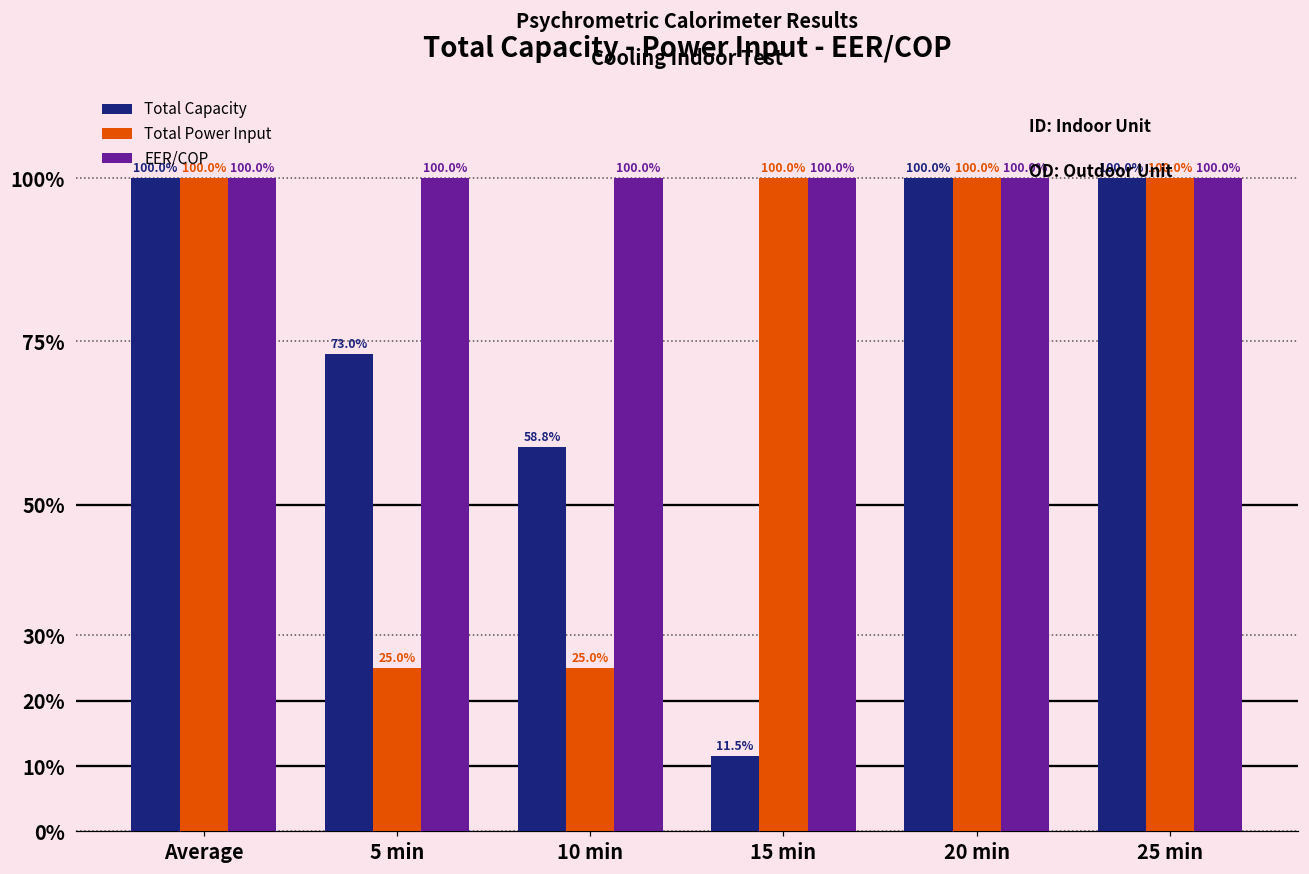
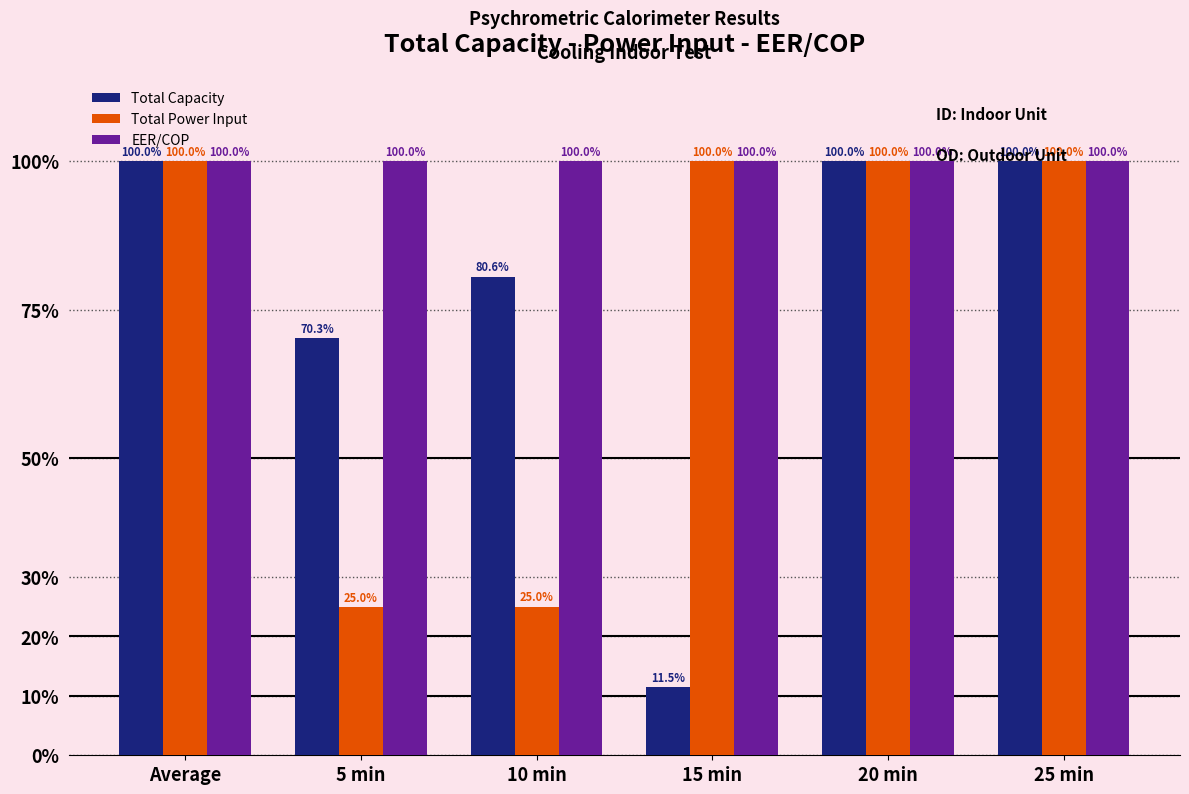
  {
    "Total Capacity": {
      "Average": "100.0%",
-     "5 min": "73.0%",
-     "10 min": "58.8%",
+     "5 min": "70.3%",
+     "10 min": "80.6%",
      "15 min": "11.5%",
      "20 min": "100.0%"
    },
    "Total Power Input": {
      "Average": "100.0%",
      "5 min": "25.0%",
      "10 min": "25.0%",
      "15 min": "100.0%",
      "20 min": "100.0%"
    },
    "EER/COP": {
      "Average": "100.0%",
      "5 min": "100.0%",
      "10 min": "100.0%",
      "15 min": "100.0%",
      "25 min": "100.0%"
    }
  }
